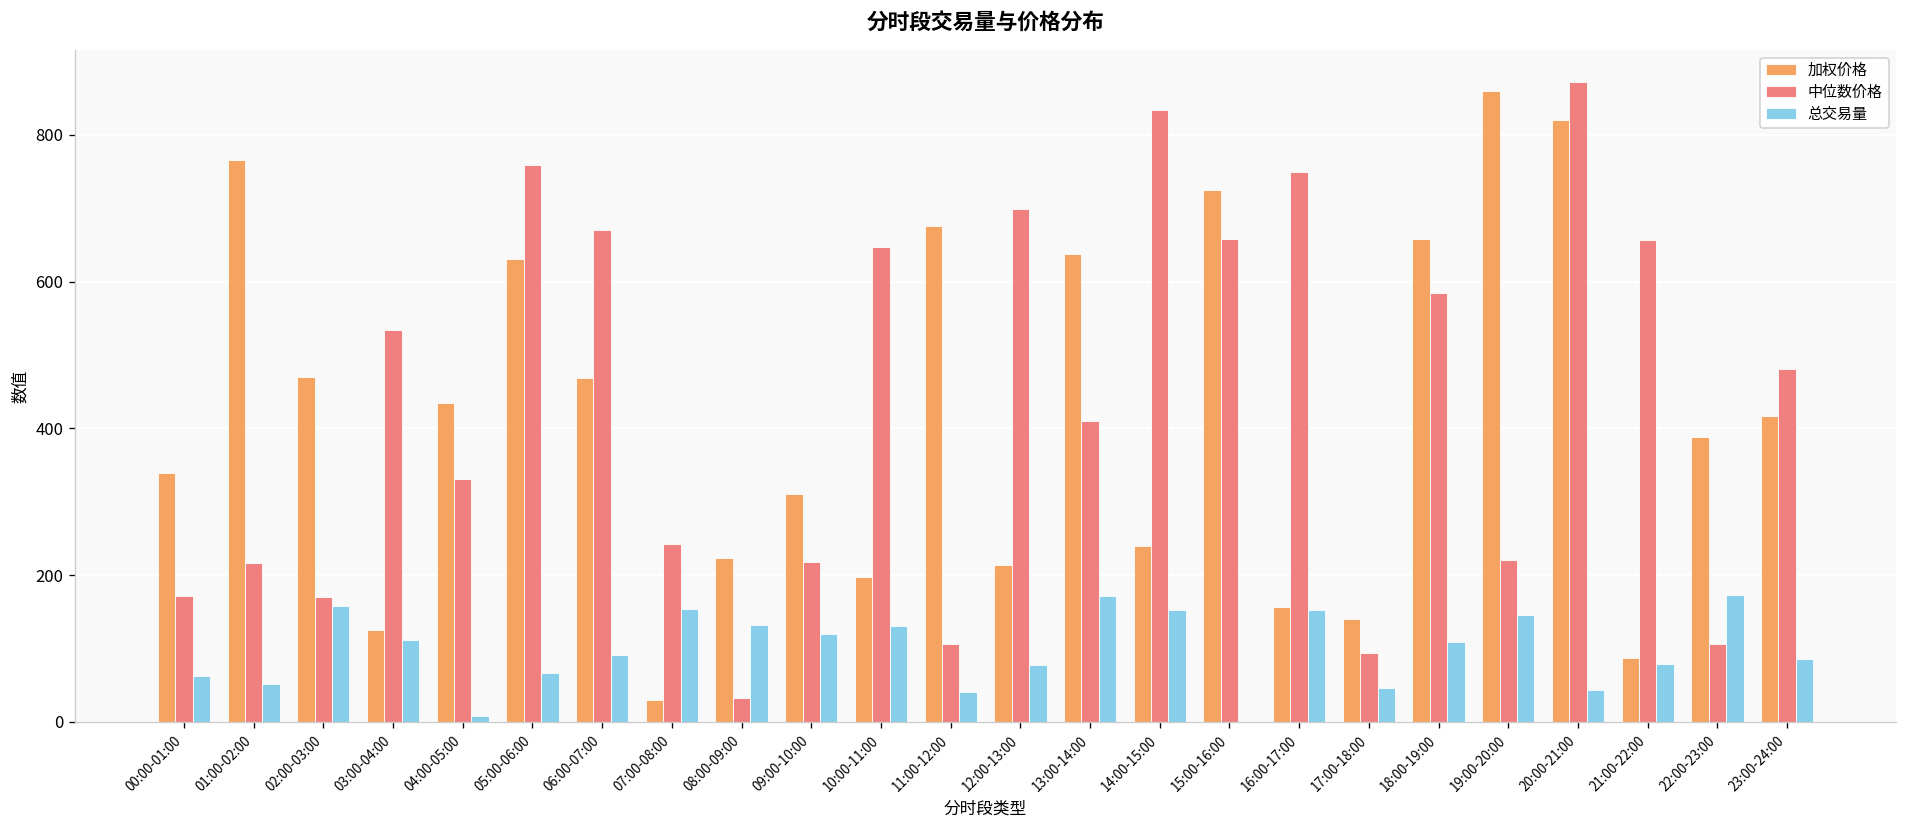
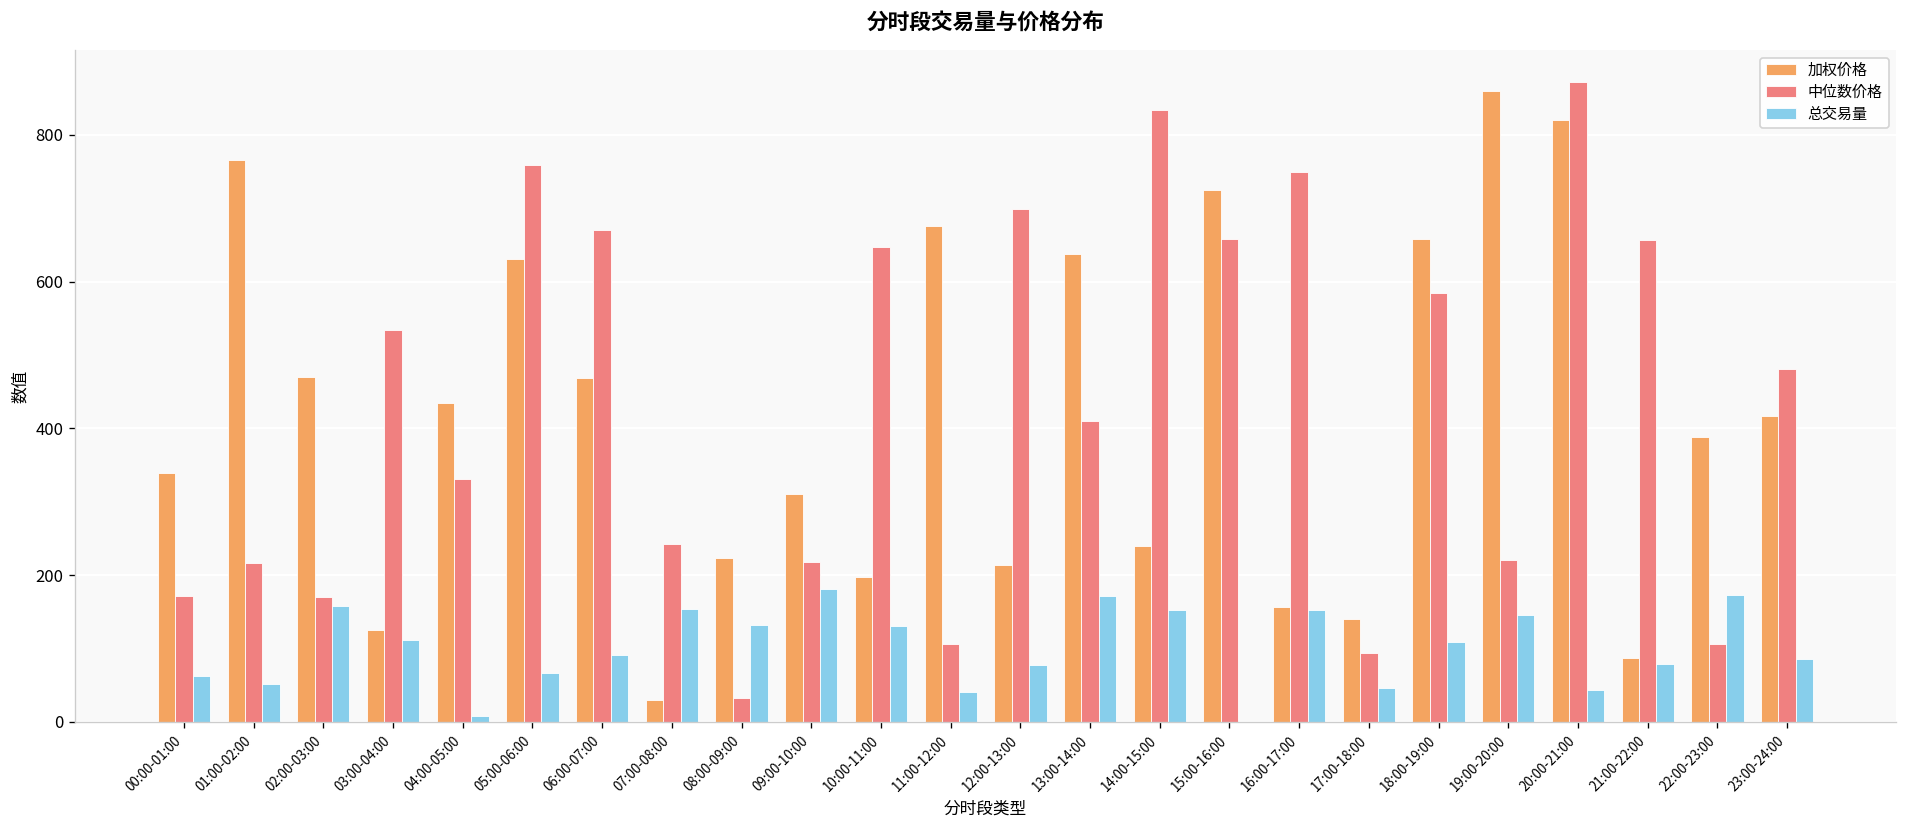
  {
    "总交易量": {
      "00:00-01:00": 60,
      "01:00-02:00": 50,
      "02:00-03:00": 160,
      "03:00-04:00": 110,
      "04:00-05:00": 10,
      "05:00-06:00": 70,
      "06:00-07:00": 90,
      "07:00-08:00": 150,
      "08:00-09:00": 130,
-     "09:00-10:00": 120,
+     "09:00-10:00": 180,
      "10:00-11:00": 130,
      "11:00-12:00": 40,
      "12:00-13:00": 80,
      "13:00-14:00": 170,
      "14:00-15:00": 150,
      "15:00-16:00": 0,
      "16:00-17:00": 150,
      "17:00-18:00": 50,
      "18:00-19:00": 110,
      "19:00-20:00": 150,
      "20:00-21:00": 40,
      "21:00-22:00": 80,
      "22:00-23:00": 170,
      "23:00-24:00": 90
    }
  }
